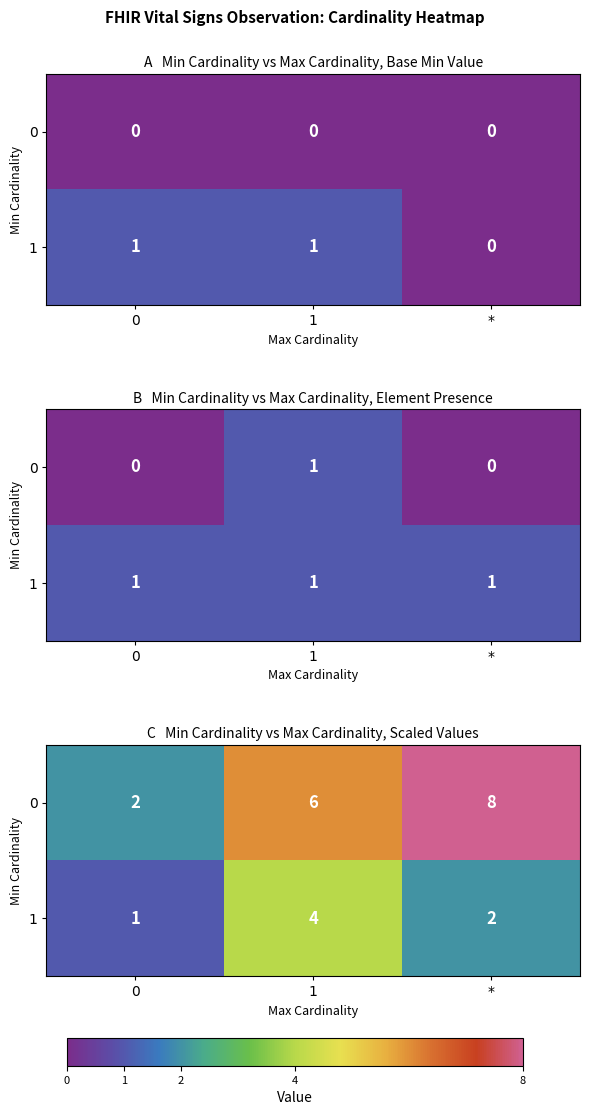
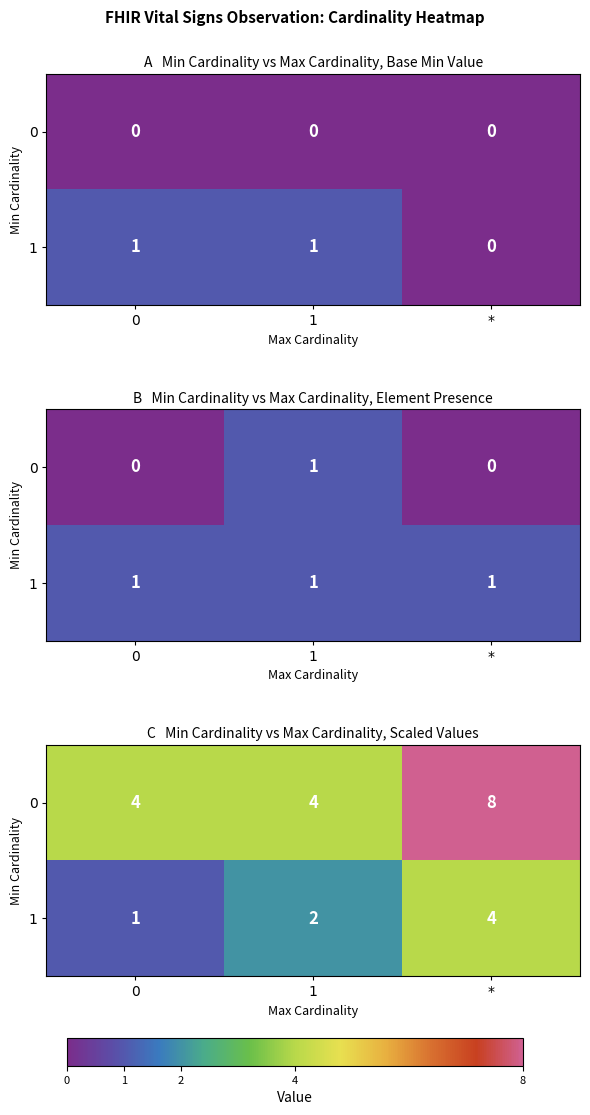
  {
    "A Min Cardinality vs Max Cardinality, Base Min Value": {
      "0": {
        "0": 0,
        "1": 0,
        "*": 0
      },
      "1": {
        "0": 1,
        "1": 1,
        "*": 0
      }
    },
    "B Min Cardinality vs Max Cardinality, Element Presence": {
      "0": {
        "0": 0,
        "1": 1,
        "*": 0
      },
      "1": {
        "0": 1,
        "1": 1,
        "*": 1
      }
    },
    "C Min Cardinality vs Max Cardinality, Scaled Values": {
      "0": {
-       "0": 2,
-       "1": 6,
+       "0": 4,
+       "1": 4,
        "*": 8
      },
      "1": {
        "0": 1,
-       "1": 4,
-       "*": 2
+       "1": 2,
+       "*": 4
      }
    }
  }
